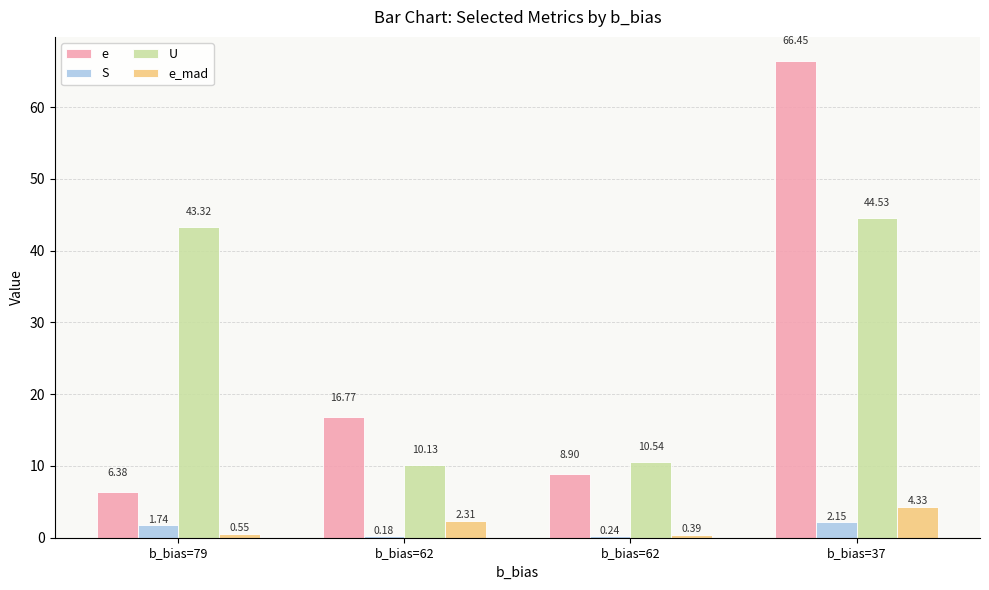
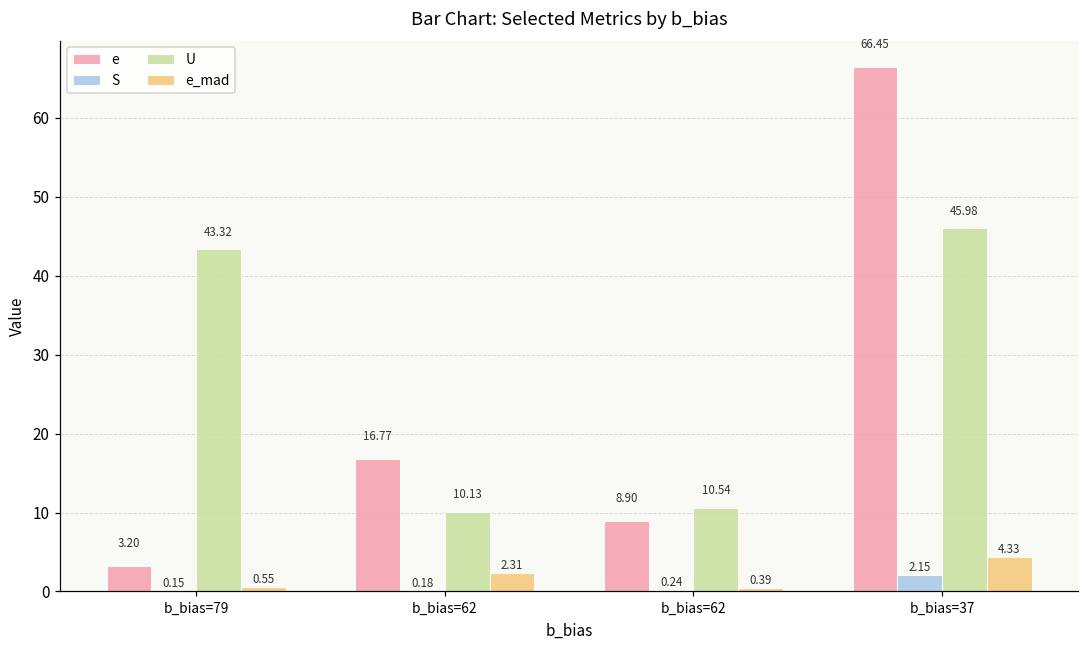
  {
    "e": {
-     "b_bias=79": 6.38,
+     "b_bias=79": 3.20,
      "b_bias=37": 66.45
    },
    "S": {
-     "b_bias=79": 1.74,
+     "b_bias=79": 0.15,
      "b_bias=37": 2.15
    },
    "U": {
      "b_bias=79": 43.32,
-     "b_bias=37": 44.53
+     "b_bias=37": 45.98
    },
    "e_mad": {
      "b_bias=79": 0.55,
      "b_bias=37": 4.33
    }
  }
